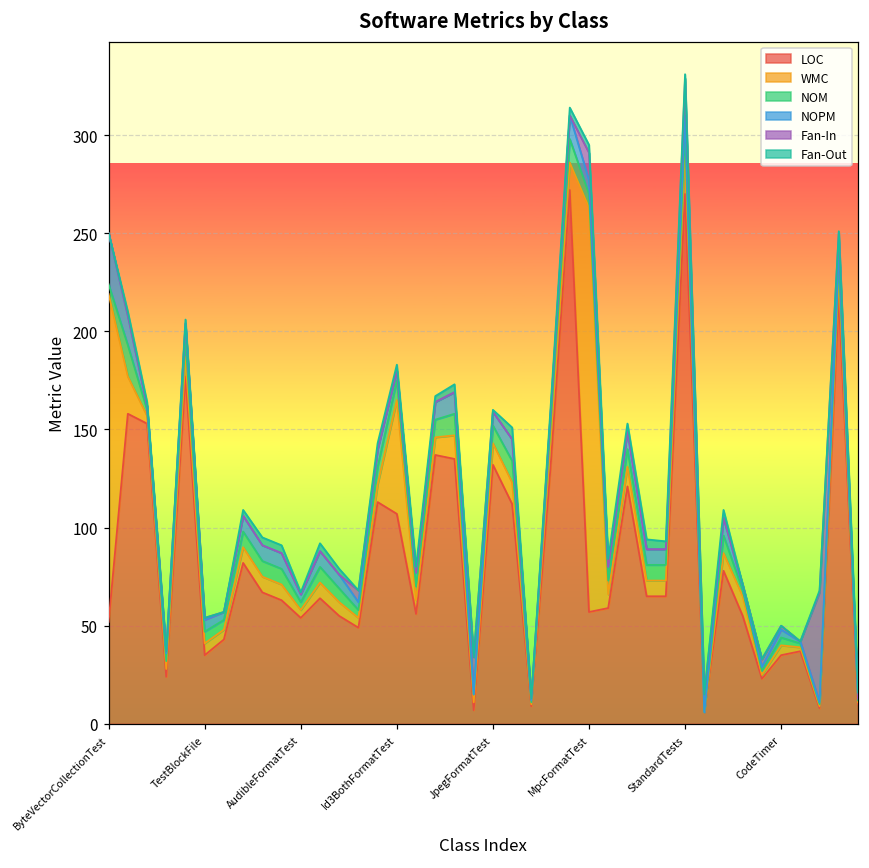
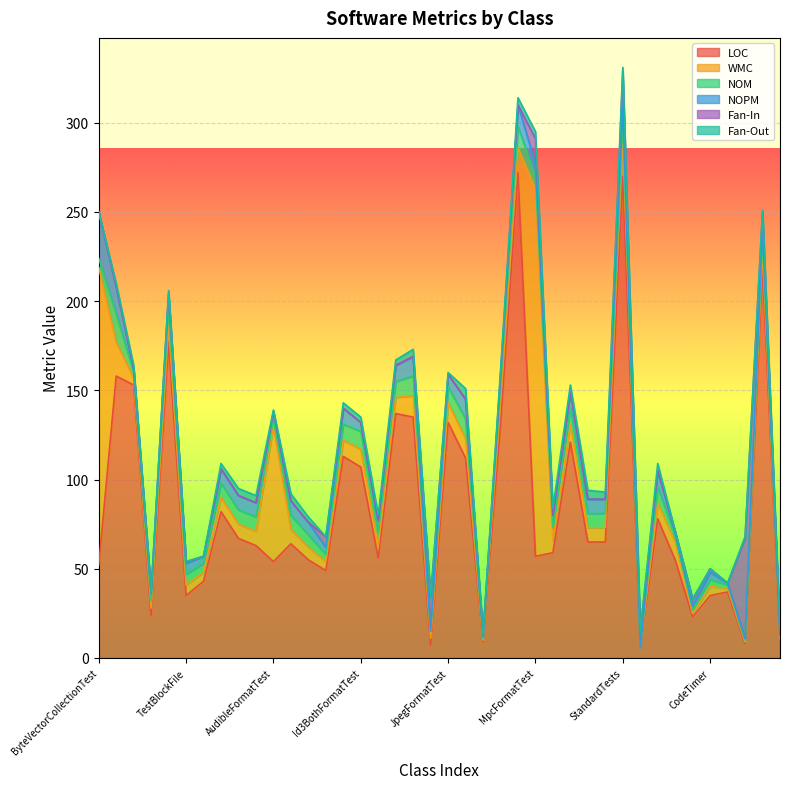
  {
    "LOC": {
      "ByteVectorCollectionTest": 52,
      "TestBlockFile": 35,
      "AudibleFormatTest": 54,
      "Id3BothFormatTest": 107,
      "JpegFormatTest": 132,
      "MpcFormatTest": 57,
      "StandardTests": 270,
      "CodeTimer": 35
    },
    "WMC": {
      "ByteVectorCollectionTest": 167,
      "TestBlockFile": 6,
-     "AudibleFormatTest": 4,
-     "Id3BothFormatTest": 58,
+     "AudibleFormatTest": 76,
+     "Id3BothFormatTest": 10,
      "JpegFormatTest": 11,
      "MpcFormatTest": 206,
      "StandardTests": 24,
      "CodeTimer": 5
    },
    "NOPM": {
      "MpcFormatTest": 7,
      "StandardTests": 8,
      "CodeTimer": 4
    },
    "Fan-In": {
      "MpcFormatTest": 14,
      "StandardTests": 19
    }
  }
